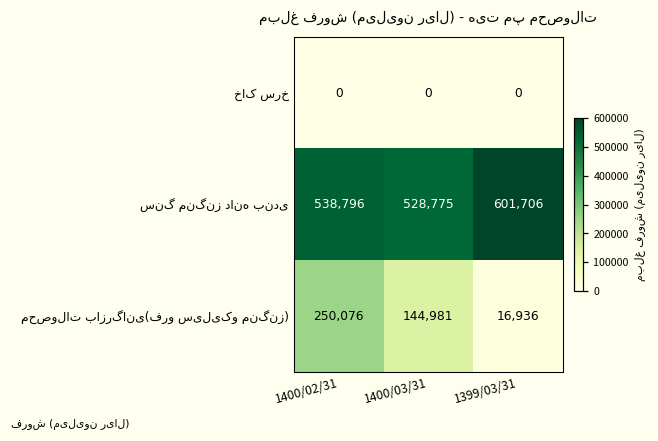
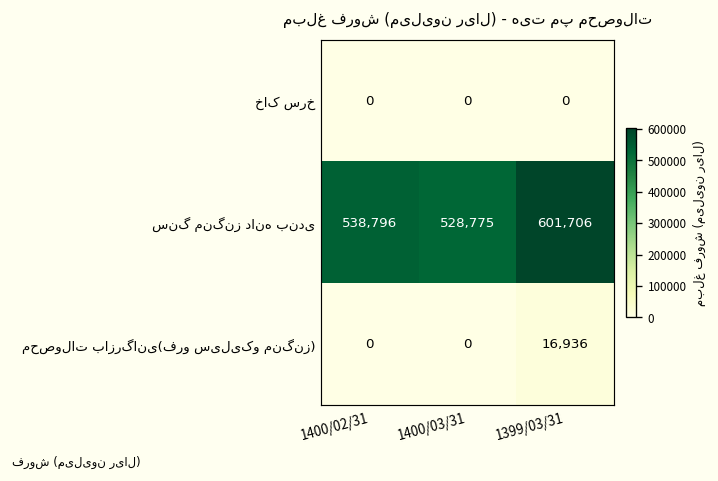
  {
    "خاک سرخ": {
      "1400/02/31": "0",
      "1400/03/31": "0",
      "1399/03/31": "0"
    },
    "سنگ منگنز دانه بندی": {
      "1400/02/31": "538,796",
      "1400/03/31": "528,775",
      "1399/03/31": "601,706"
    },
    "محصولات بازرگانی(فرو سیلیکو منگنز)": {
-     "1400/02/31": "250,076",
-     "1400/03/31": "144,981",
+     "1400/02/31": "0",
+     "1400/03/31": "0",
      "1399/03/31": "16,936"
    }
  }
